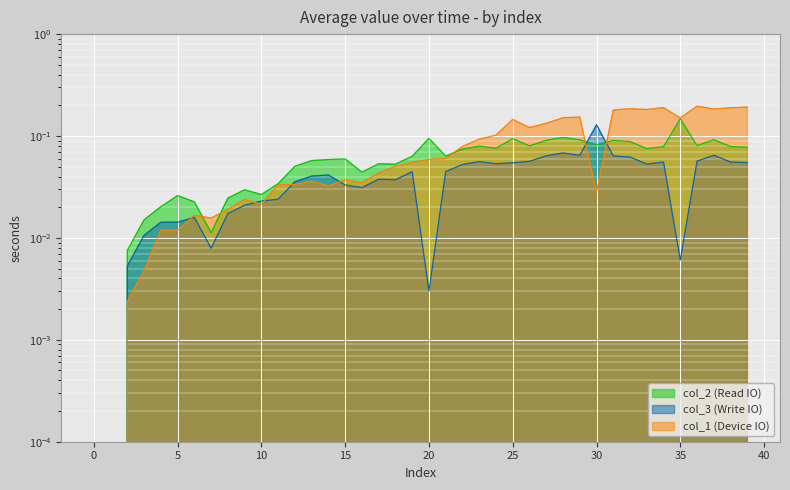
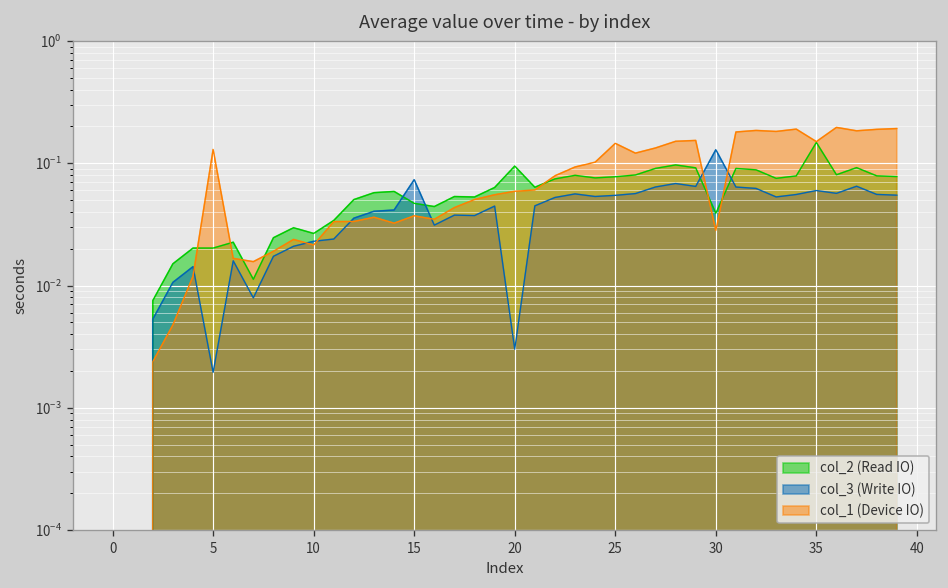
  {
    "col_2 (Read IO)": {
-     "5": 0.026,
+     "5": 0.020,
      "10": 0.027,
-     "15": 0.06,
+     "15": 0.05,
      "20": 0.09,
-     "25": 0.09,
-     "30": 0.08
+     "25": 0.08,
+     "30": 0.039
    },
    "col_3 (Write IO)": {
-     "5": 0.014,
+     "5": 0.0019,
      "10": 0.023,
-     "15": 0.033,
+     "15": 0.07,
      "20": 0.0030,
      "25": 0.05,
      "30": 0.13,
-     "35": 0.006
+     "35": 0.06
    },
    "col_1 (Device IO)": {
-     "5": 0.012,
+     "5": 0.13,
      "10": 0.021,
      "15": 0.037,
      "20": 0.06,
      "25": 0.15,
      "30": 0.028
    }
  }
